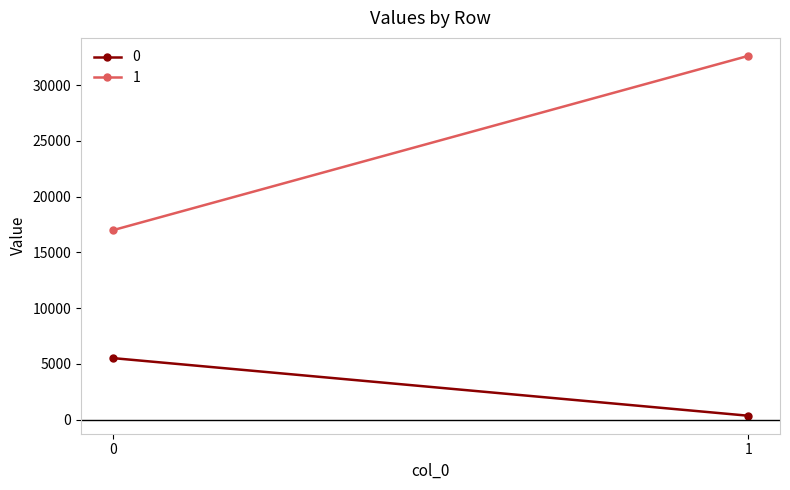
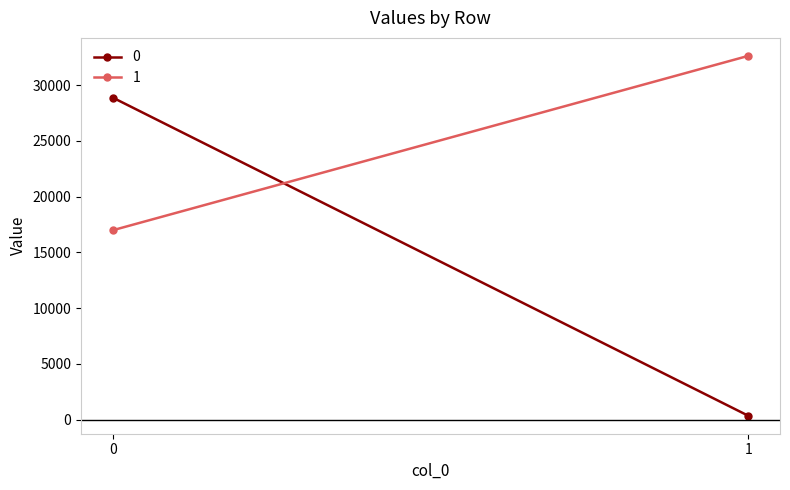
  {
    "0": {
-     "0": 5500,
+     "0": 28900,
      "1": 300
    },
    "1": {
      "0": 17000,
      "1": 32600
    }
  }
